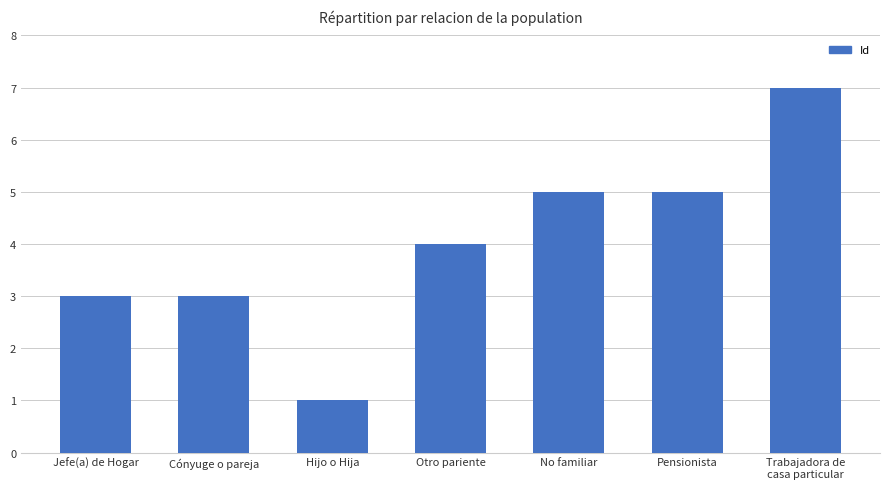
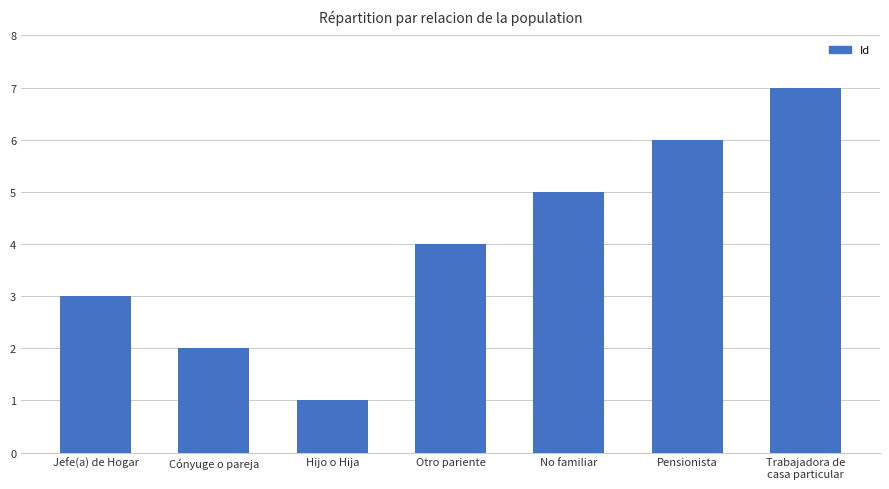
  {
    "Jefe(a) de Hogar": 3,
-   "Cónyuge o pareja": 3,
+   "Cónyuge o pareja": 2,
    "Hijo o Hija": 1,
    "Otro pariente": 4,
    "No familiar": 5,
-   "Pensionista": 5,
+   "Pensionista": 6,
    "Trabajadora de casa particular": 7
  }
